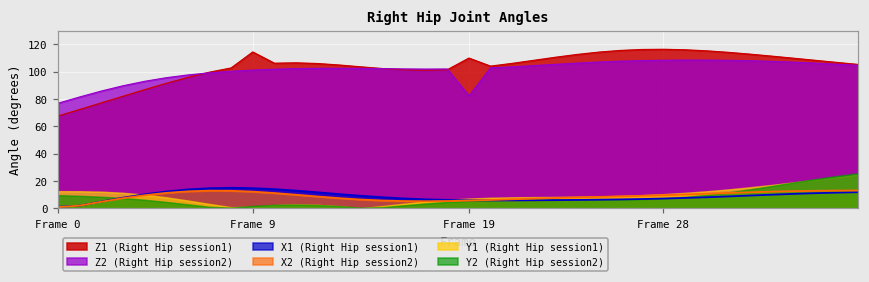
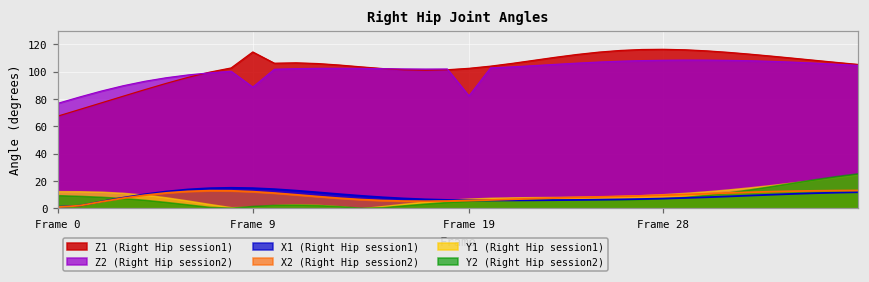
  {
    "Z1 (Right Hip session1)": {
      "Frame 0": 68,
      "Frame 9": 114,
-     "Frame 19": 110,
+     "Frame 19": 102,
      "Frame 28": 116
    },
    "Z2 (Right Hip session2)": {
      "Frame 0": 77,
-     "Frame 9": 101,
+     "Frame 9": 89,
      "Frame 19": 82,
      "Frame 28": 108
    },
    "X1 (Right Hip session1)": {
      "Frame 9": 15
    },
    "X2 (Right Hip session2)": {
      "Frame 9": 12
    },
    "Y1 (Right Hip session1)": {
      "Frame 0": 13
    },
    "Y2 (Right Hip session2)": {
      "Frame 0": 10
    }
  }
